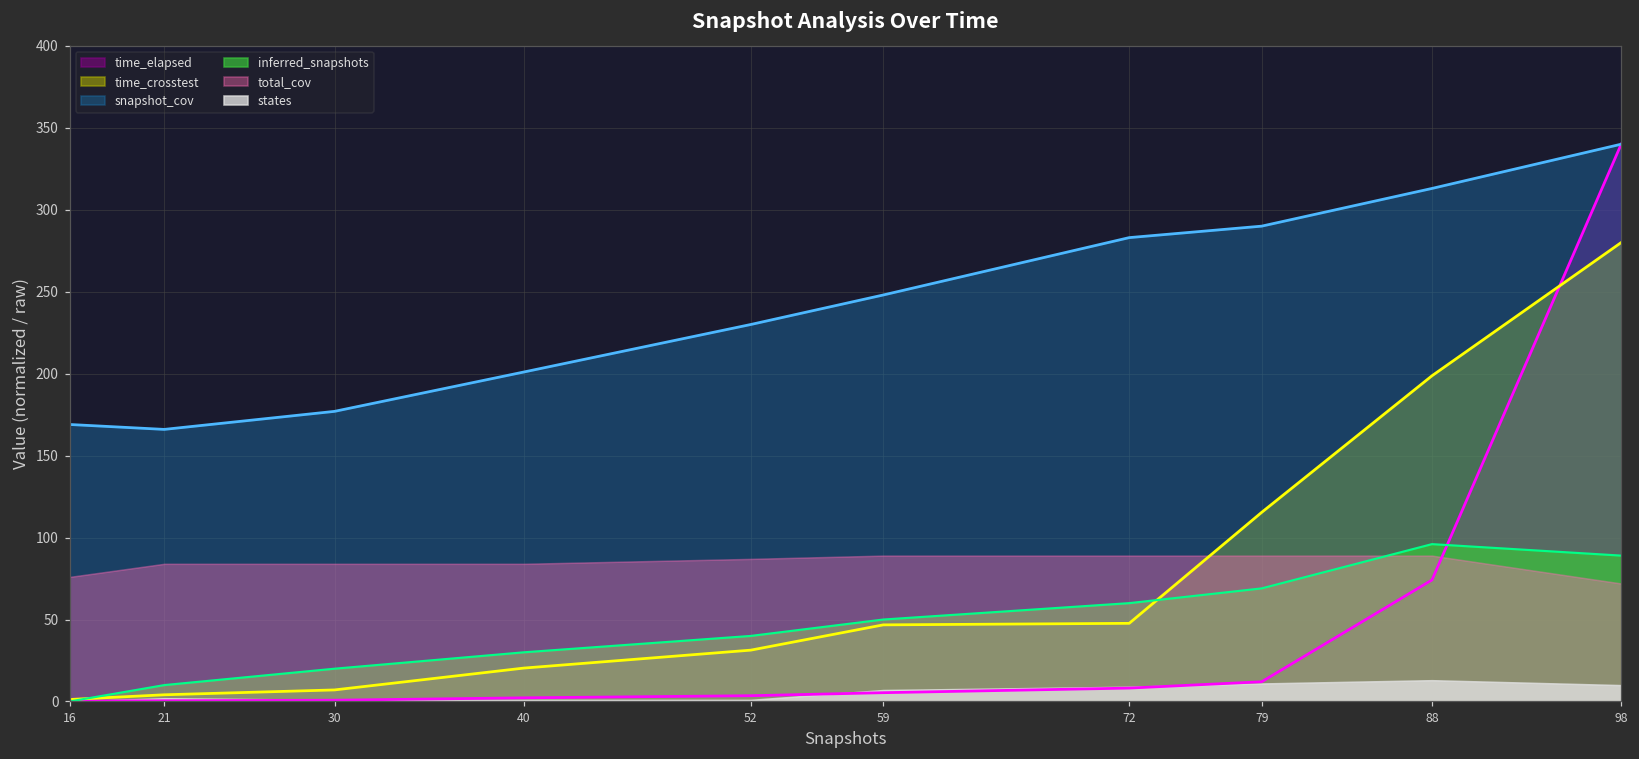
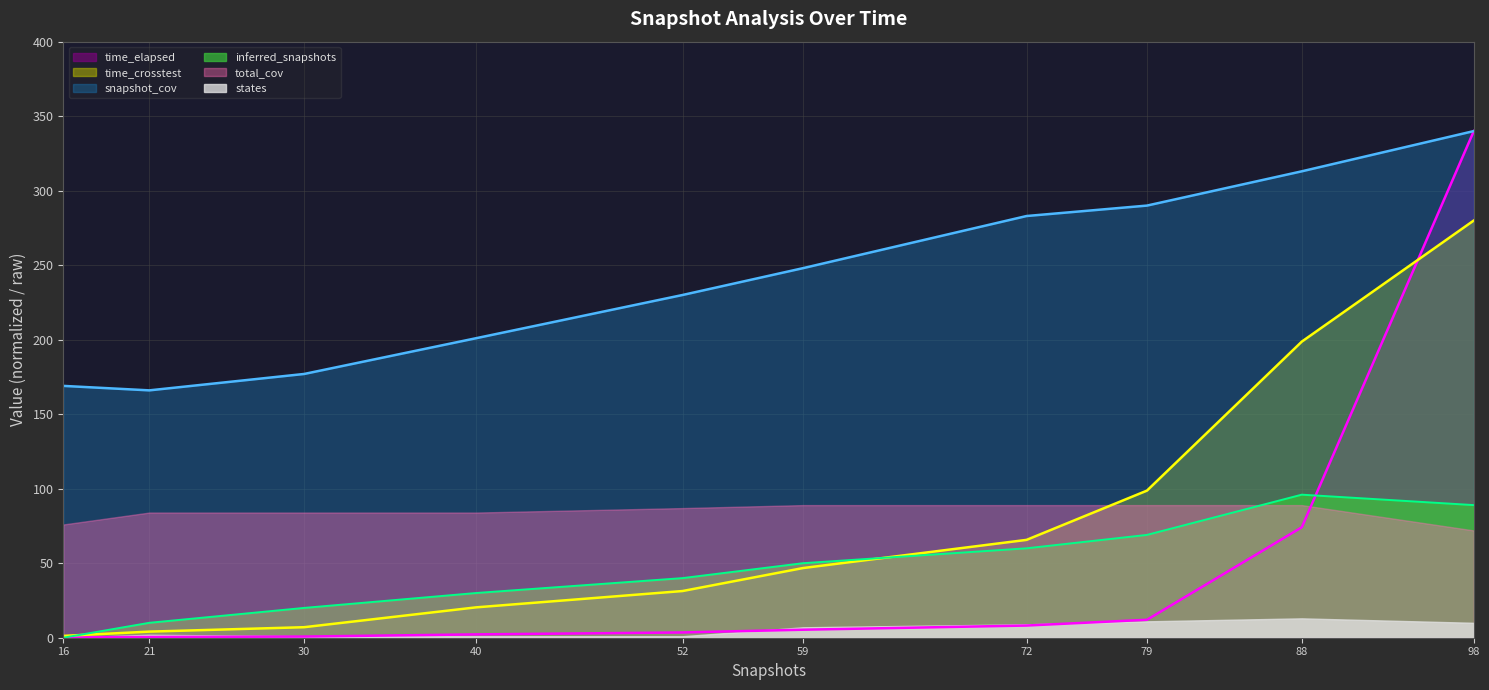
  {
    "time_elapsed": {
      "52": 4,
      "88": 74
    },
    "time_crosstest": {
      "21": 4,
      "30": 7,
      "40": 20,
      "52": 31,
      "59": 47,
-     "72": 48,
-     "79": 115,
+     "72": 66,
+     "79": 99,
      "88": 199,
      "98": 280
    },
    "snapshot_cov": {
      "16": 169,
      "21": 166,
      "30": 177,
      "40": 201,
      "52": 230,
      "59": 248,
      "72": 283,
      "79": 290,
      "88": 313
    },
    "inferred_snapshots": {
      "21": 10,
      "30": 20,
      "40": 30,
      "52": 40,
      "59": 50,
      "72": 60,
      "79": 69,
      "88": 96,
      "98": 89
    },
    "total_cov": {
      "16": 76,
      "21": 84,
      "30": 84,
      "40": 84,
      "52": 87,
      "59": 89,
      "72": 89,
      "79": 89,
      "88": 89,
      "98": 72
    },
    "states": {
      "88": 13,
      "98": 10
    }
  }
